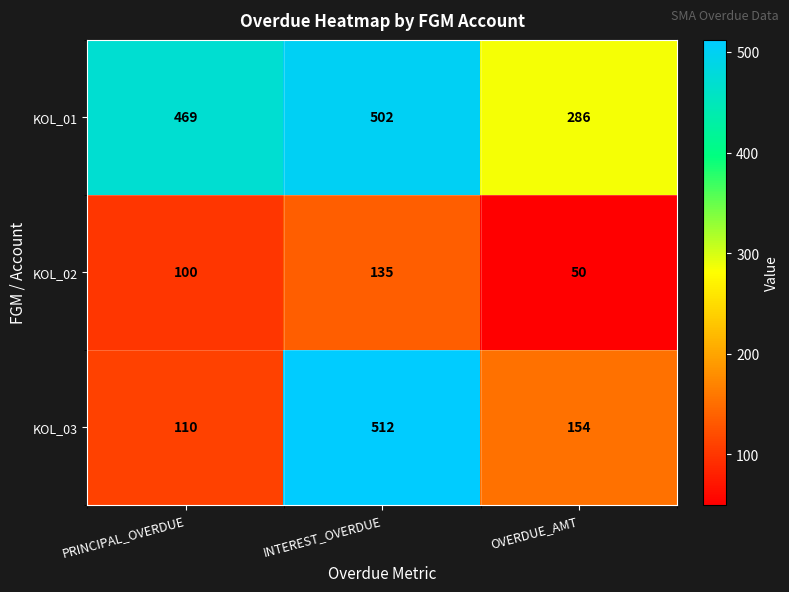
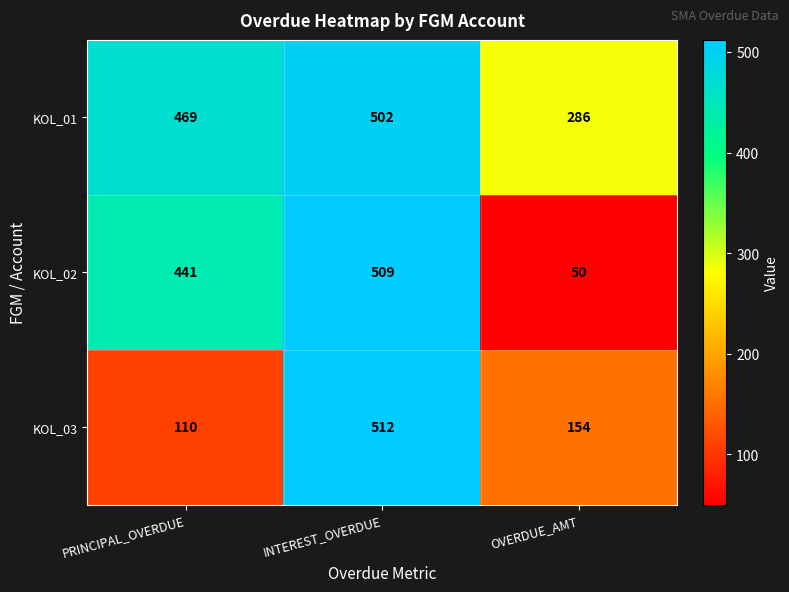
  {
    "KOL_01": {
      "PRINCIPAL_OVERDUE": 469,
      "INTEREST_OVERDUE": 502,
      "OVERDUE_AMT": 286
    },
    "KOL_02": {
-     "PRINCIPAL_OVERDUE": 100,
-     "INTEREST_OVERDUE": 135,
+     "PRINCIPAL_OVERDUE": 441,
+     "INTEREST_OVERDUE": 509,
      "OVERDUE_AMT": 50
    },
    "KOL_03": {
      "PRINCIPAL_OVERDUE": 110,
      "INTEREST_OVERDUE": 512,
      "OVERDUE_AMT": 154
    }
  }
